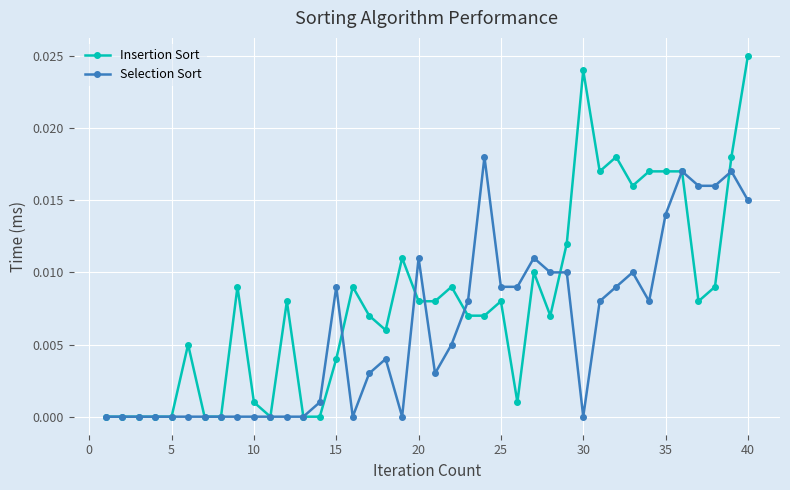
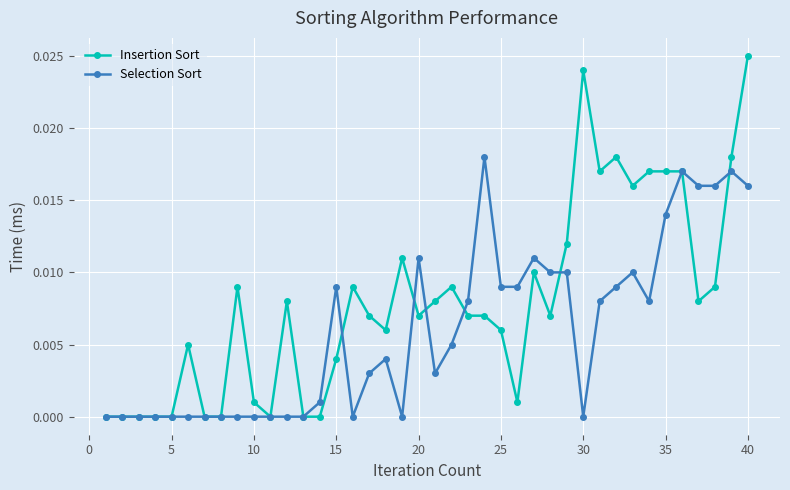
  {
    "Insertion Sort": {
      "10": 0.001,
      "15": 0.004,
-     "20": 0.008,
-     "25": 0.008,
+     "20": 0.007,
+     "25": 0.006,
      "30": 0.024,
      "35": 0.017,
      "40": 0.025
    },
    "Selection Sort": {
      "10": 0.000,
      "15": 0.009,
      "20": 0.011,
      "25": 0.009,
      "30": 0.000,
      "35": 0.014,
-     "40": 0.015
+     "40": 0.016
    }
  }
